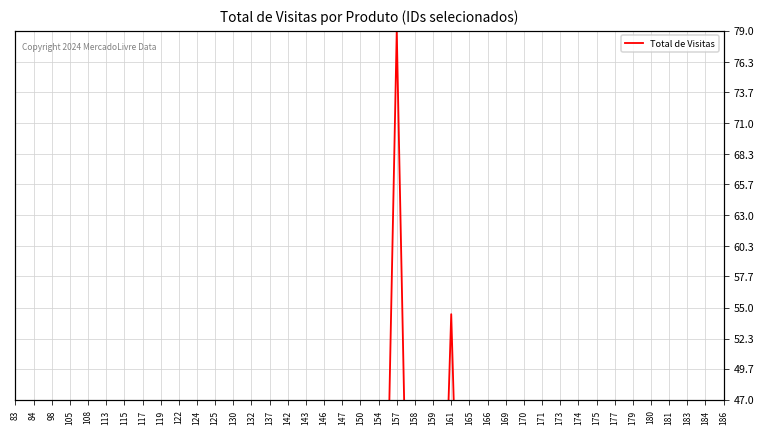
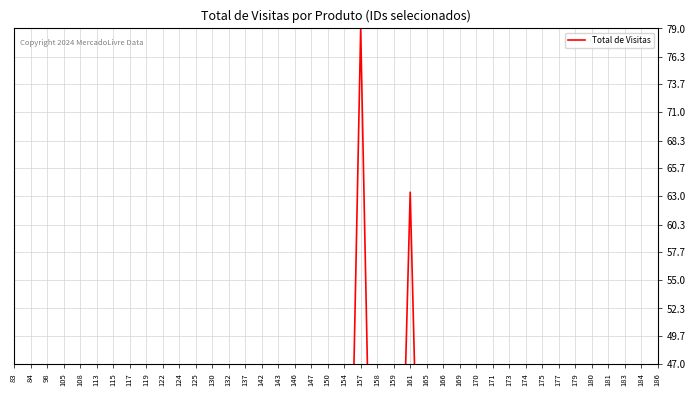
  {
    "157": 79.0,
-   "161": 54.4
+   "161": 63.4
  }
